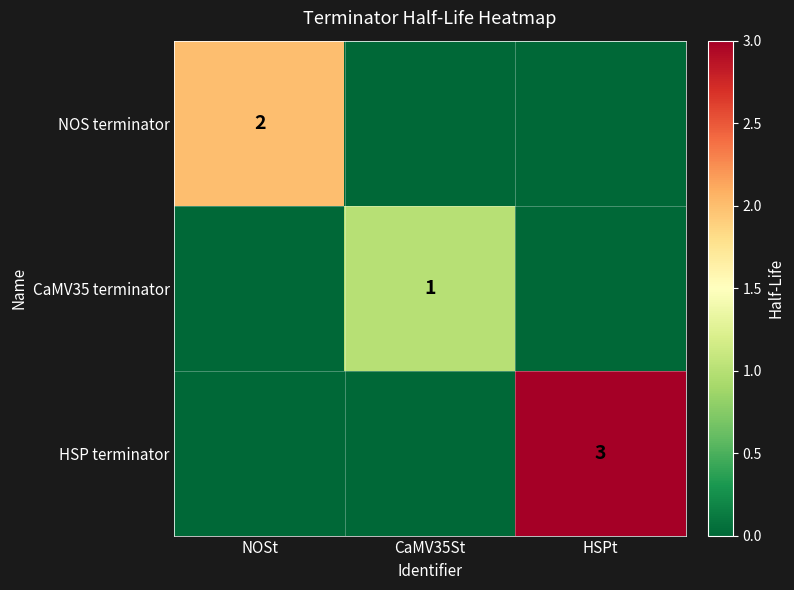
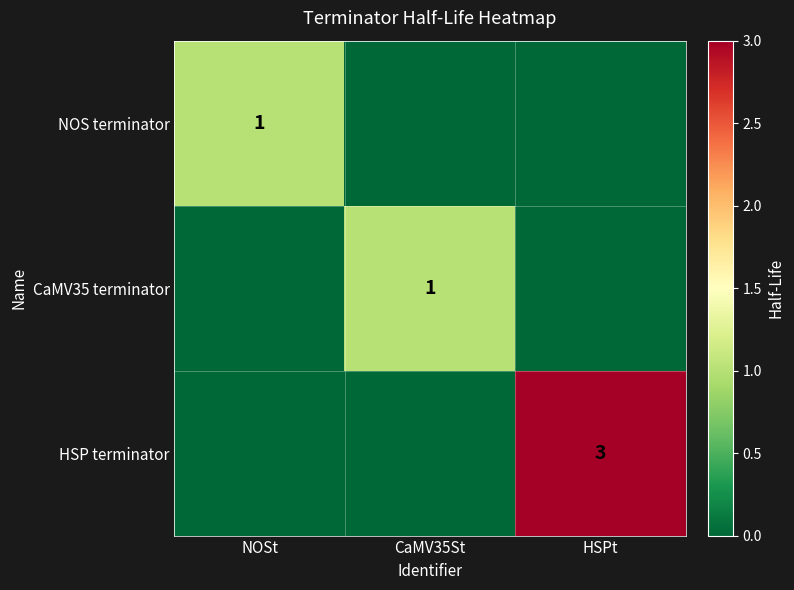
  {
    "NOS terminator": {
-     "NOSt": 2
+     "NOSt": 1
    },
    "CaMV35 terminator": {
      "CaMV35St": 1
    },
    "HSP terminator": {
      "HSPt": 3
    }
  }
